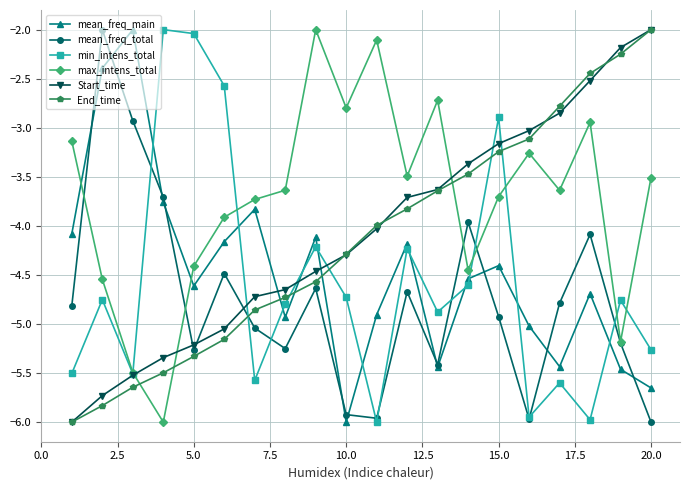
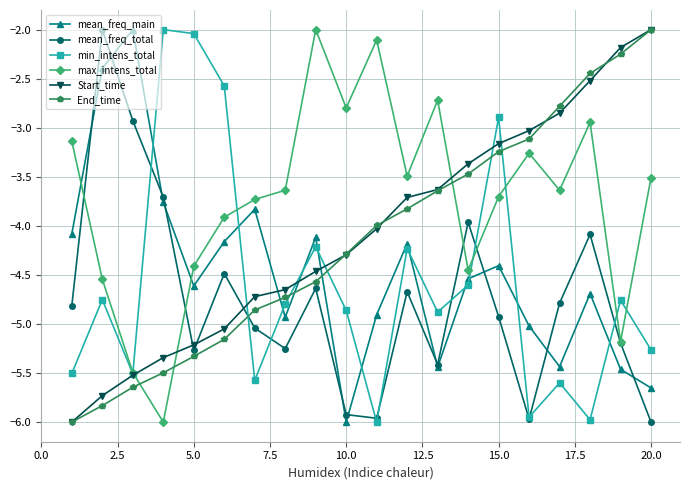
  {
    "min_intens_total": {
      "5.0": -2.0,
-     "10.0": -4.7,
+     "10.0": -4.9,
      "15.0": -2.9,
      "20.0": -5.3
    }
  }
